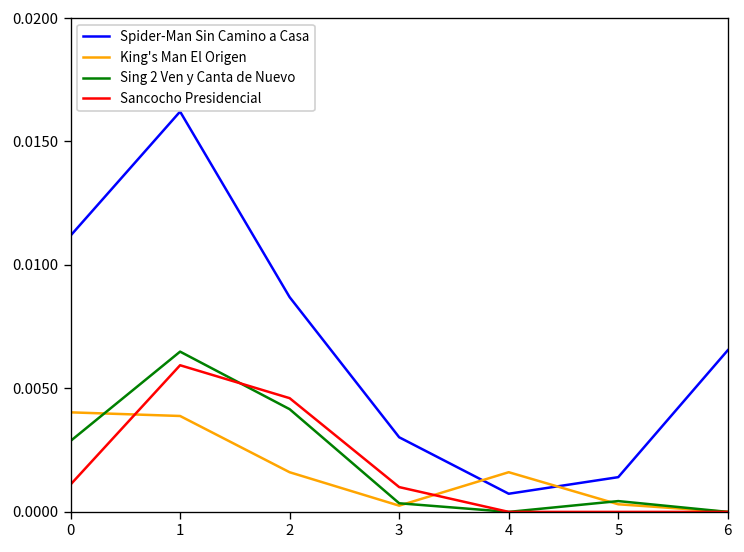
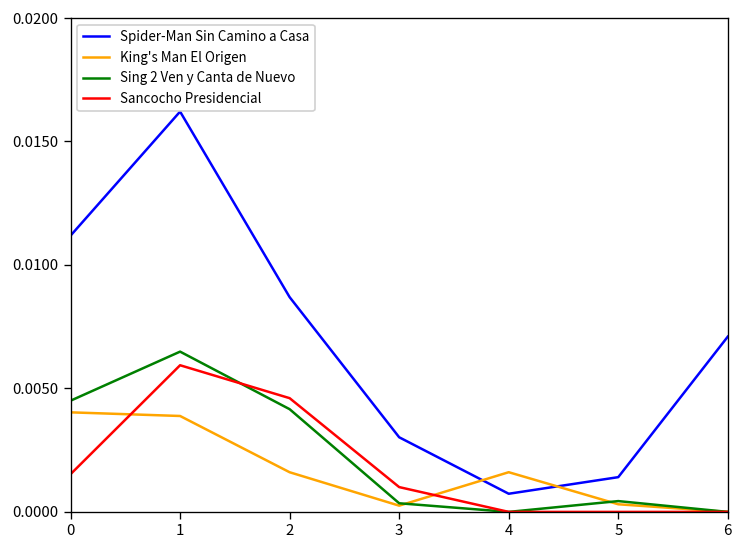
  {
    "Spider-Man Sin Camino a Casa": {
      "0": 0.0112,
      "1": 0.0162,
      "2": 0.0087,
      "3": 0.0030,
      "4": 0.0007,
      "5": 0.0014,
-     "6": 0.0065
+     "6": 0.0071
    },
    "King's Man El Origen": {
      "0": 0.0040,
      "1": 0.0039,
      "2": 0.0016,
      "4": 0.0016,
      "5": 0.0003
    },
    "Sing 2 Ven y Canta de Nuevo": {
-     "0": 0.0029,
+     "0": 0.0045,
      "1": 0.0065,
      "2": 0.0042,
      "5": 0.0004
    },
    "Sancocho Presidencial": {
-     "0": 0.0011,
+     "0": 0.0015,
      "1": 0.0059,
      "2": 0.0046,
      "3": 0.0010,
      "5": 0.0000
    }
  }
